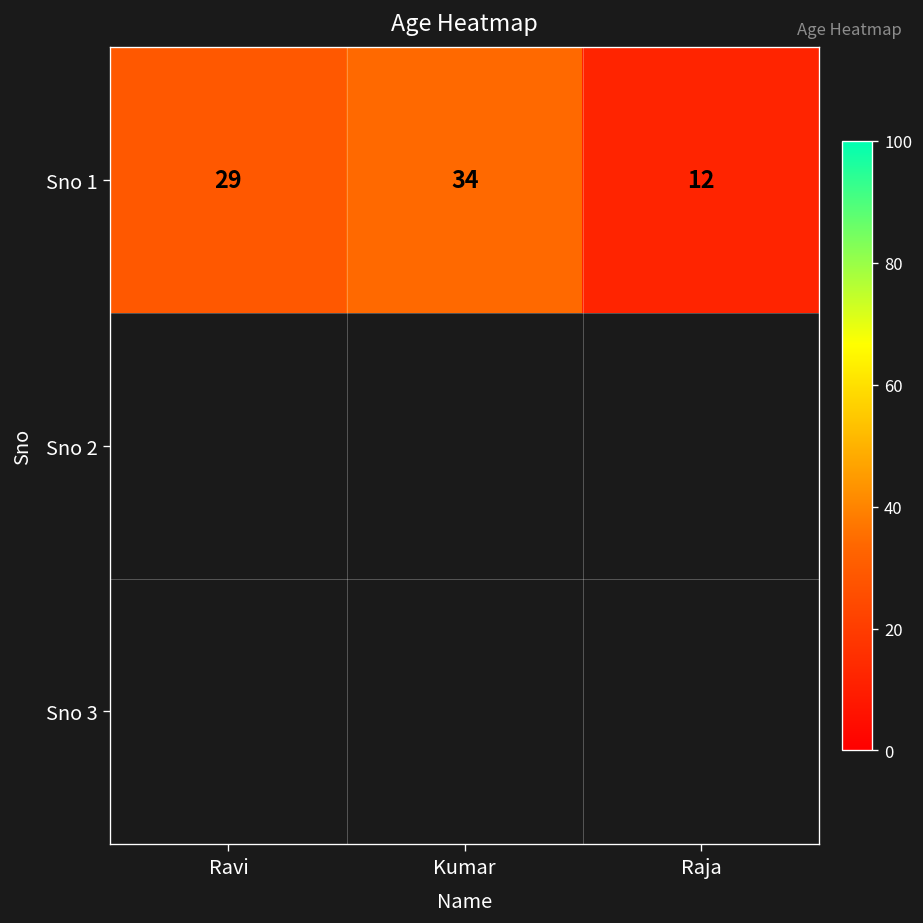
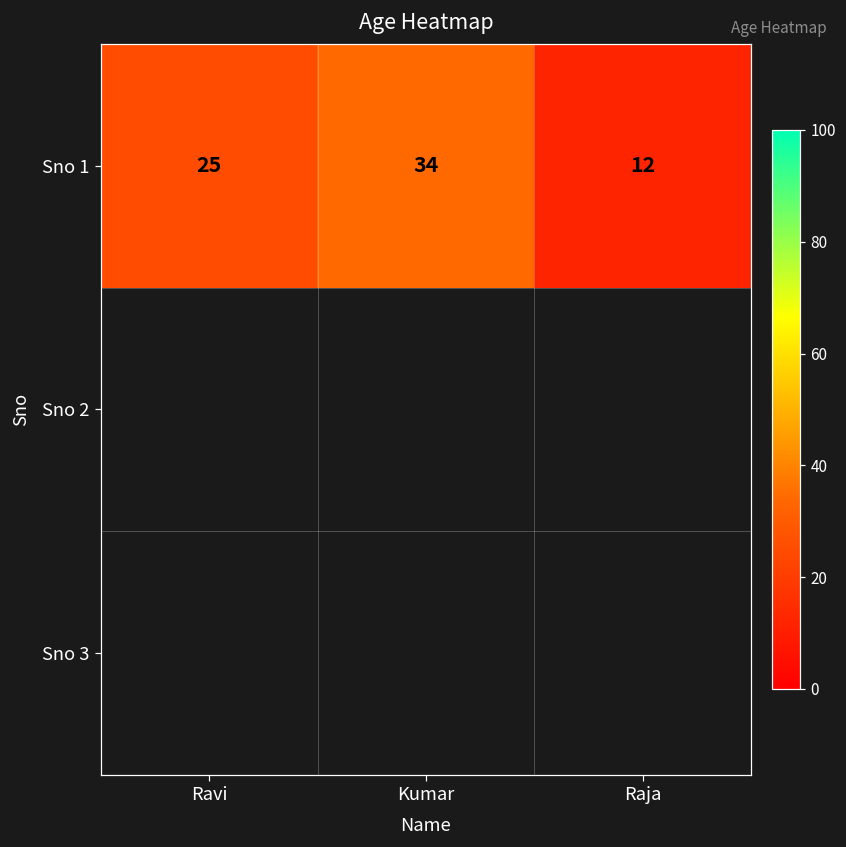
  {
    "Sno 1": {
-     "Ravi": 29,
+     "Ravi": 25,
      "Kumar": 34,
      "Raja": 12
    }
  }
